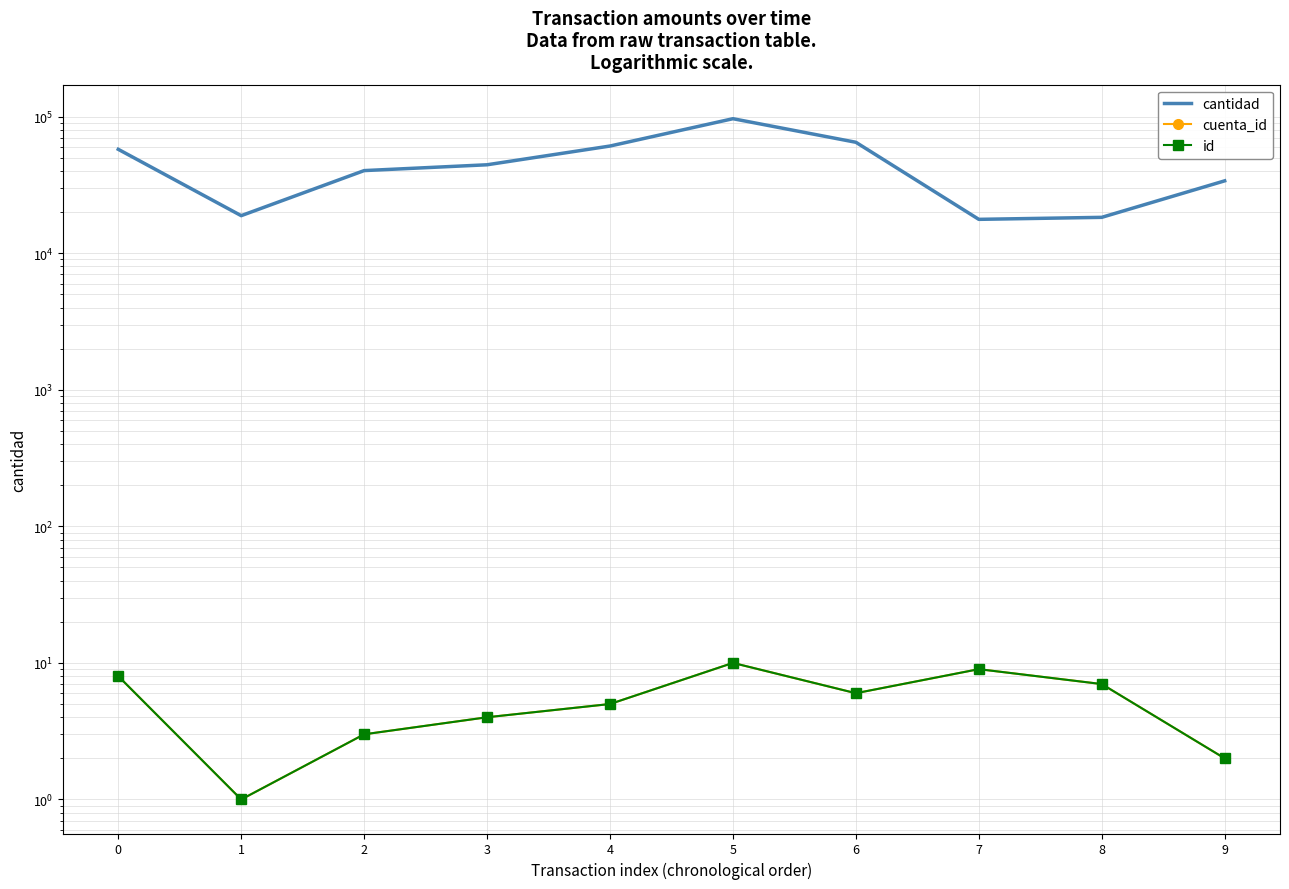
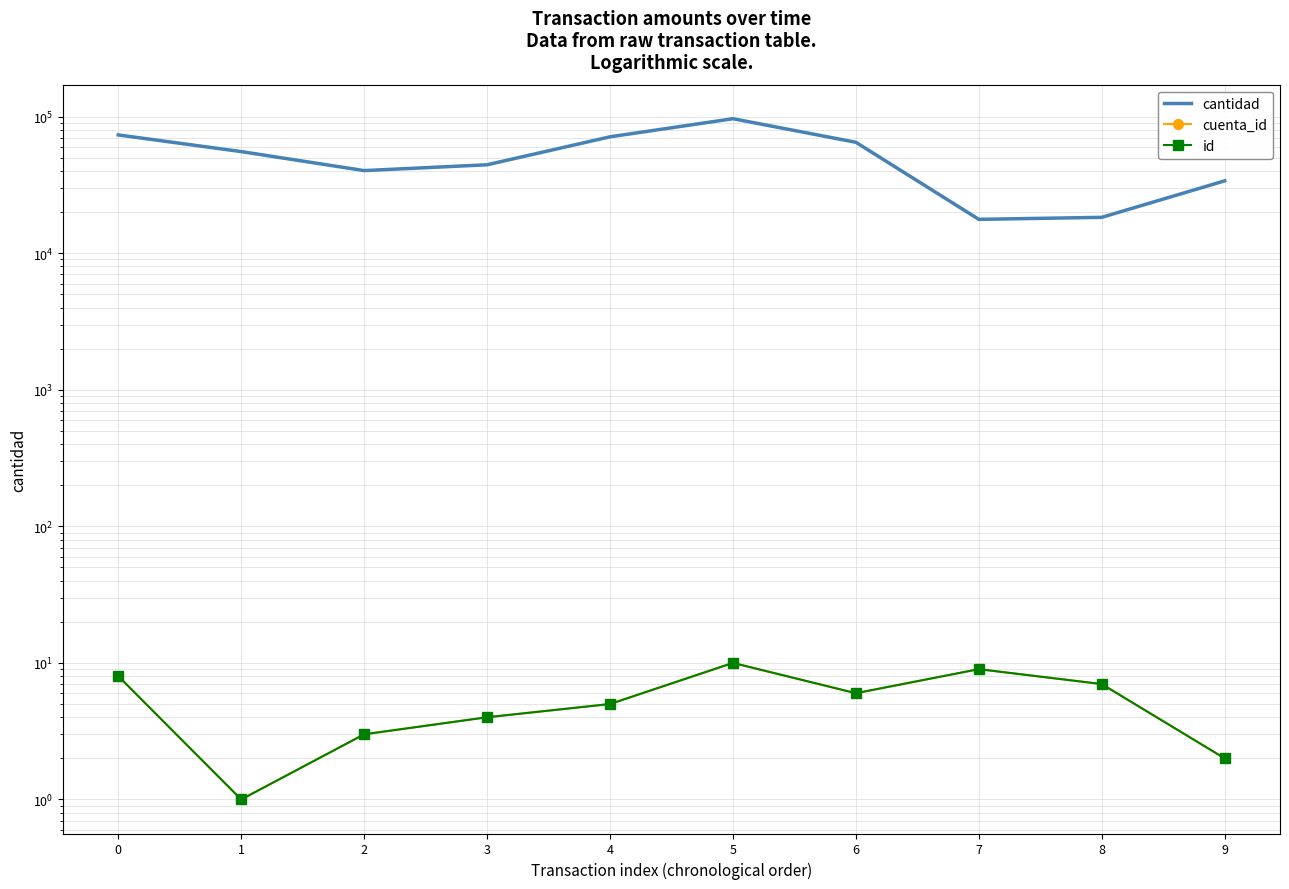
  {
    "cantidad": {
-     "0": 58000,
-     "1": 19000,
+     "0": 70000,
+     "1": 56000,
      "2": 40000,
      "3": 44000,
-     "4": 60000,
+     "4": 70000,
      "5": 100000,
      "6": 60000,
      "7": 18000,
      "8": 18000,
      "9": 34000
    },
    "id": {
      "0": 8,
      "1": 1,
      "2": 3,
      "3": 4,
      "4": 5,
      "5": 10,
      "6": 6,
      "7": 9,
      "8": 7,
      "9": 2
    }
  }
